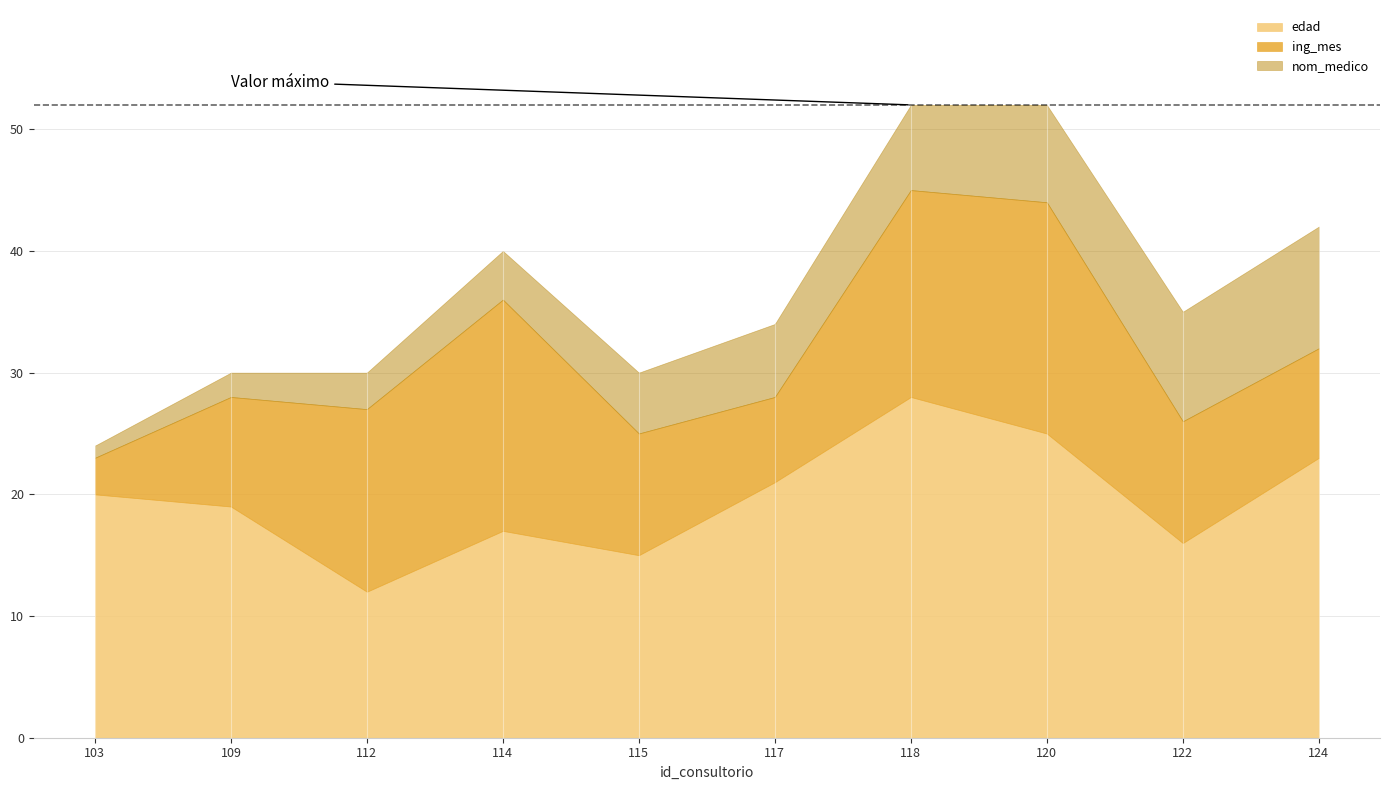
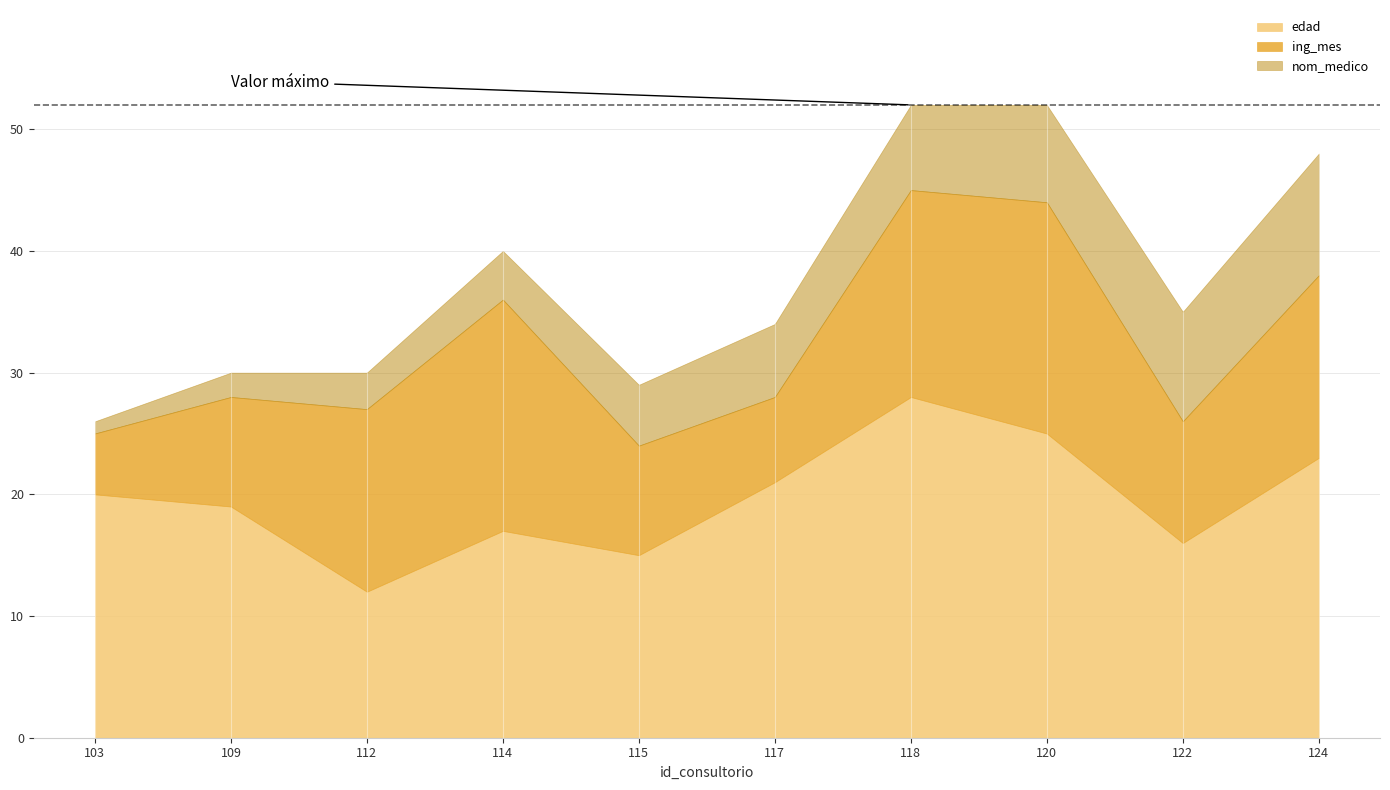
  {
    "ing_mes": {
-     "103": 3,
+     "103": 5,
      "109": 9,
      "112": 15,
      "114": 19,
-     "115": 10,
+     "115": 9,
      "117": 7,
      "118": 17,
      "120": 19,
      "122": 10,
-     "124": 9
+     "124": 15
    }
  }
